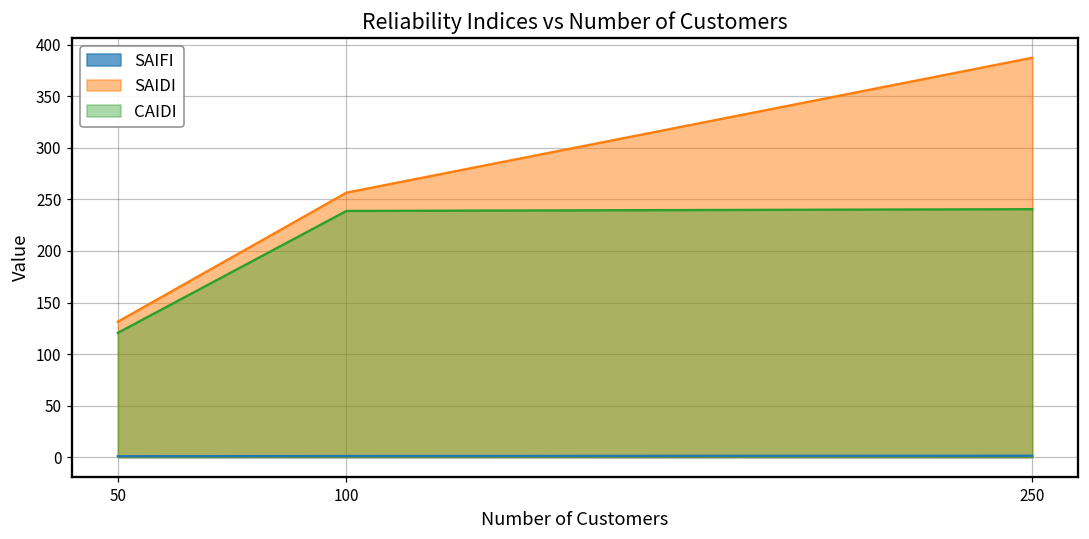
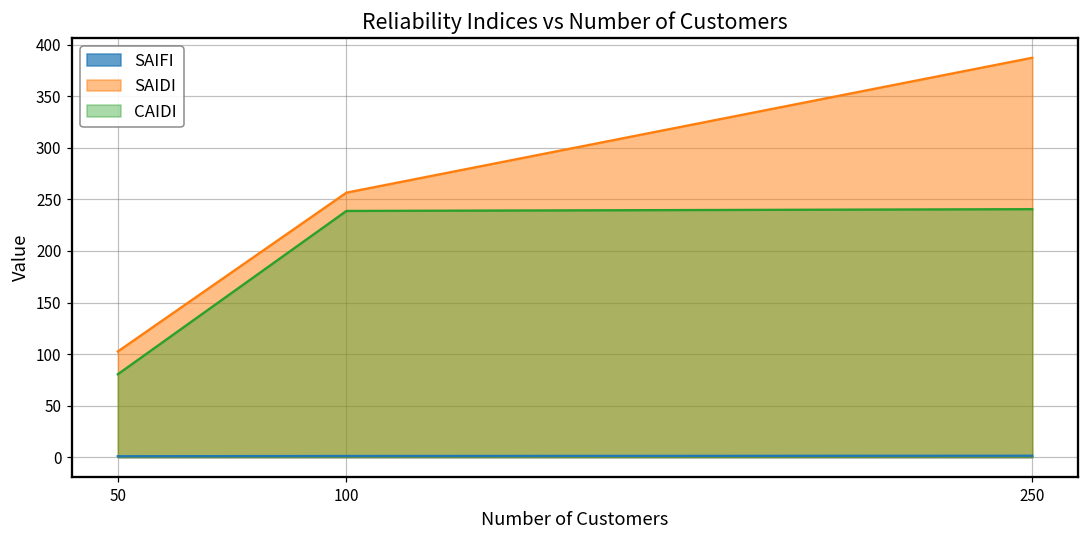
  {
    "SAIFI": {
      "50": 0,
      "100": 0,
      "250": 0
    },
    "SAIDI": {
-     "50": 130,
+     "50": 100,
      "100": 260,
      "250": 390
    },
    "CAIDI": {
-     "50": 120,
+     "50": 80,
      "100": 240,
      "250": 240
    }
  }
